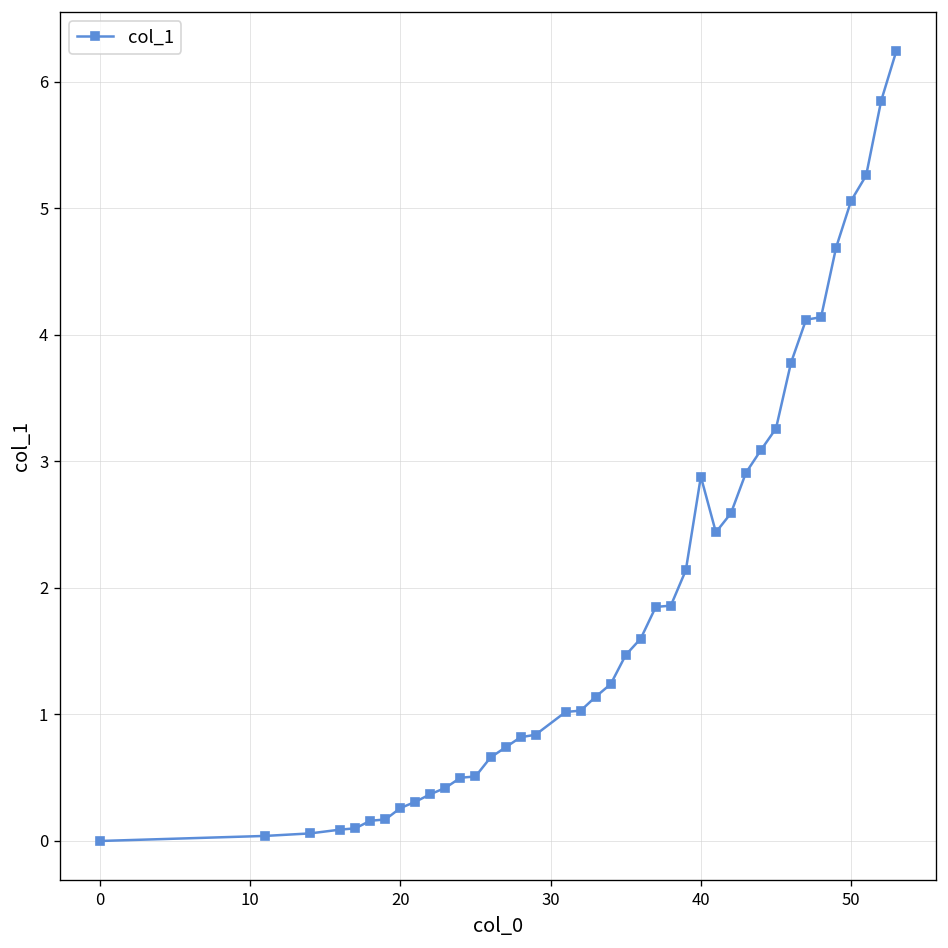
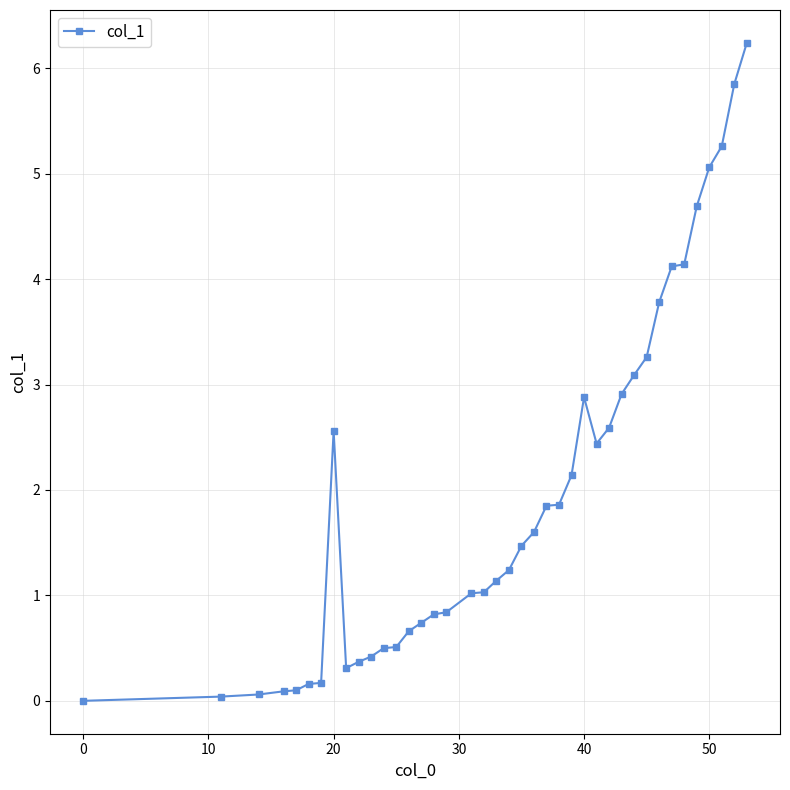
  {
    "0": 0.00,
-   "20": 0.26,
+   "20": 2.56,
    "40": 2.88,
    "50": 5.06
  }
